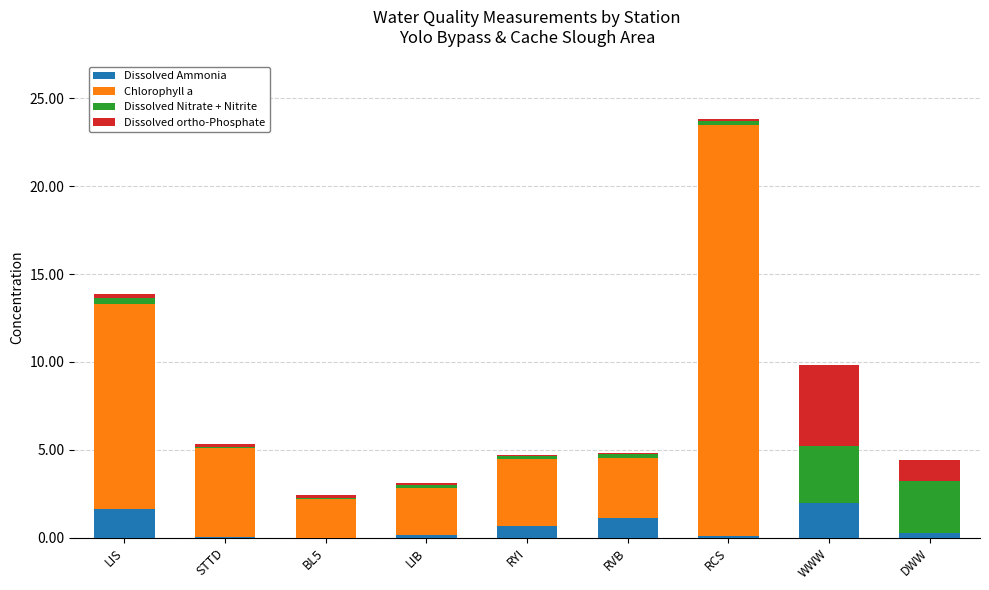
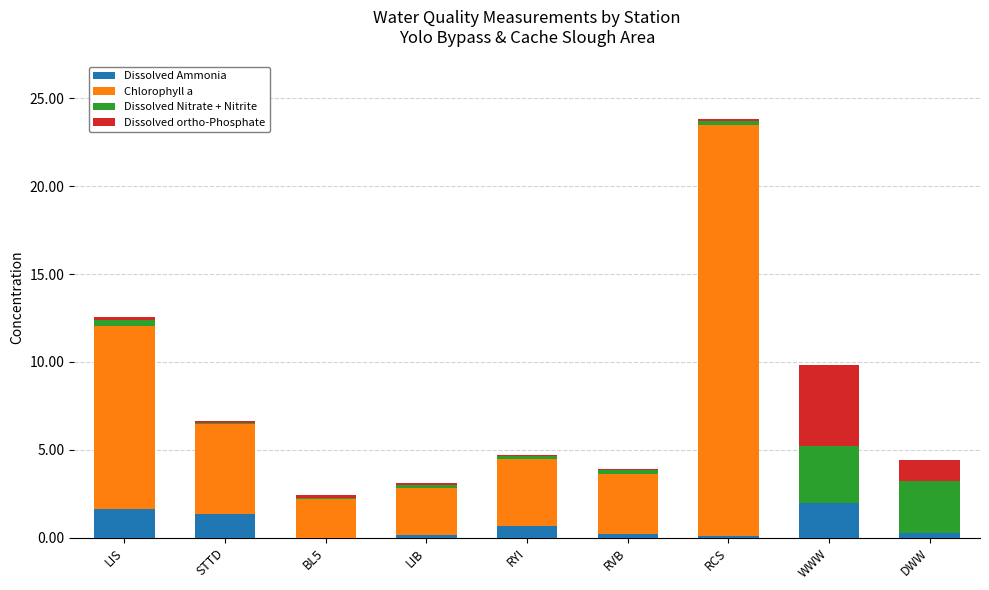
  {
    "Dissolved Ammonia": {
      "LIS": 1.6,
-     "STTD": 0.0,
+     "STTD": 1.4,
      "RYI": 0.7,
-     "RVB": 1.1,
+     "RVB": 0.2,
      "WWW": 2.0,
      "DWW": 0.3
    },
    "Chlorophyll a": {
-     "LIS": 11.7,
+     "LIS": 10.4,
      "STTD": 5.1,
      "BL5": 2.2,
      "LIB": 2.7,
      "RYI": 3.8,
      "RVB": 3.4,
      "RCS": 23.4,
      "WWW": 0.0,
      "DWW": 0.0
    },
    "Dissolved Nitrate + Nitrite": {
      "LIS": 0.3,
      "LIB": 0.2,
      "RYI": 0.2,
      "RVB": 0.2,
      "RCS": 0.2,
      "WWW": 3.2,
      "DWW": 2.9
    },
    "Dissolved ortho-Phosphate": {
      "LIS": 0.2,
      "STTD": 0.2,
      "BL5": 0.2,
      "WWW": 4.6,
      "DWW": 1.2
    }
  }
